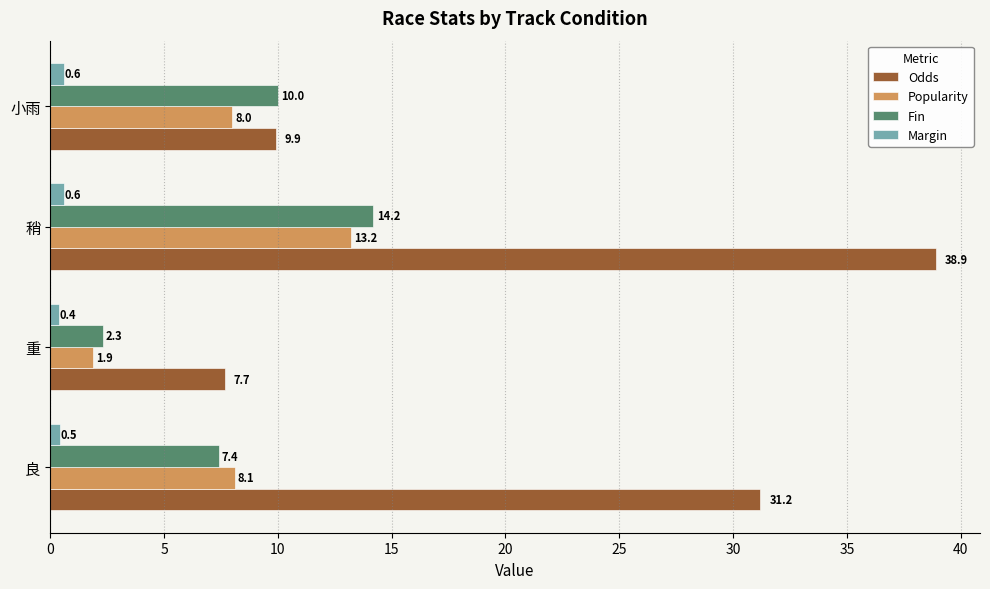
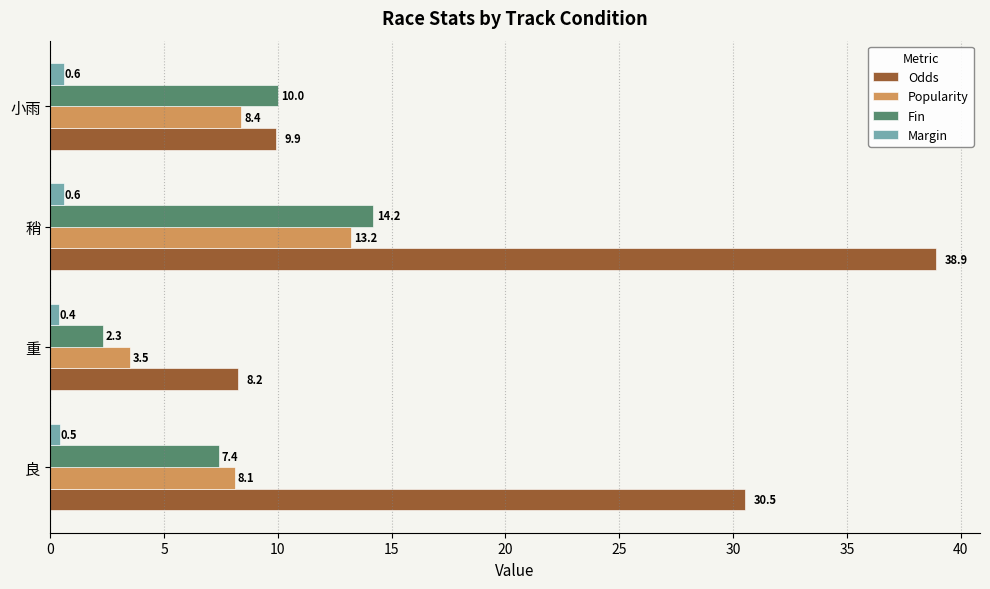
  {
    "Odds": {
      "小雨": 9.9,
      "稍": 38.9,
-     "重": 7.7,
-     "良": 31.2
+     "重": 8.2,
+     "良": 30.5
    },
    "Popularity": {
-     "小雨": 8.0,
+     "小雨": 8.4,
      "稍": 13.2,
-     "重": 1.9,
+     "重": 3.5,
      "良": 8.1
    },
    "Fin": {
      "小雨": 10.0,
      "稍": 14.2,
      "重": 2.3,
      "良": 7.4
    },
    "Margin": {
      "小雨": 0.6,
      "稍": 0.6,
      "重": 0.4,
      "良": 0.5
    }
  }
